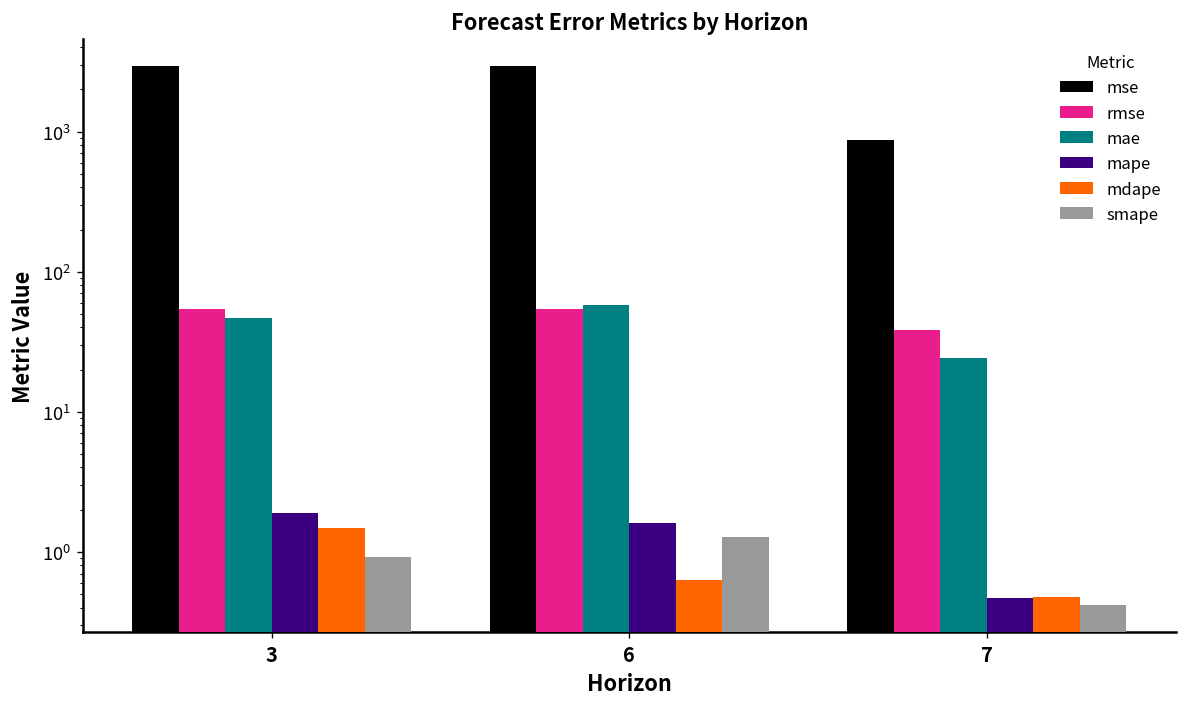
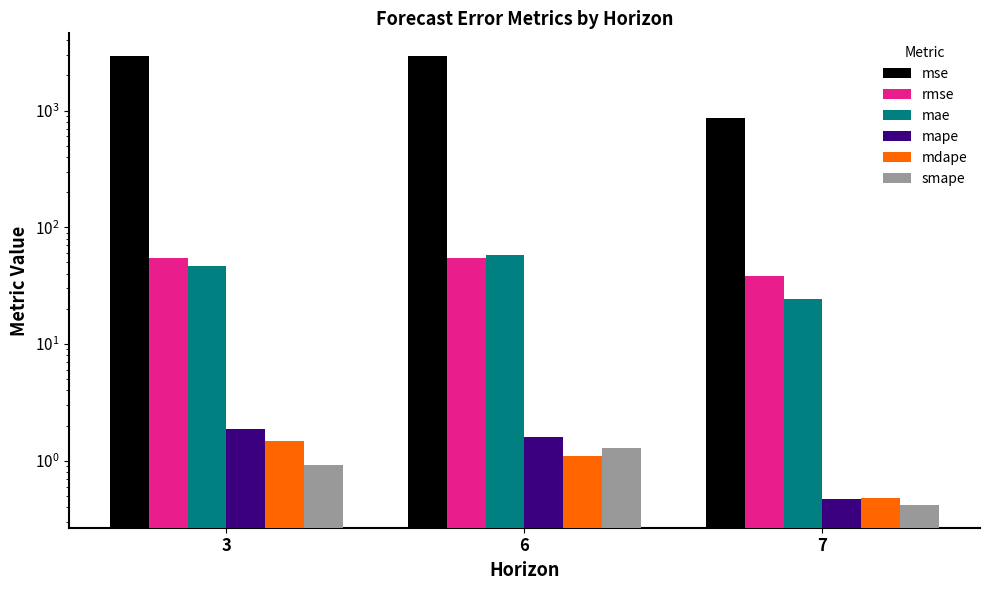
  {
    "mse": {
      "3": 2900,
      "6": 2900,
      "7": 900
    },
    "rmse": {
      "3": 50,
      "6": 50,
      "7": 38
    },
    "mae": {
      "3": 47,
      "6": 60,
      "7": 24
    },
    "mape": {
      "3": 1.9,
      "6": 1.6,
      "7": 0.47
    },
    "mdape": {
      "3": 1.5,
-     "6": 0.6,
+     "6": 1.1,
      "7": 0.5
    },
    "smape": {
      "3": 0.9,
      "6": 1.3,
      "7": 0.4
    }
  }
